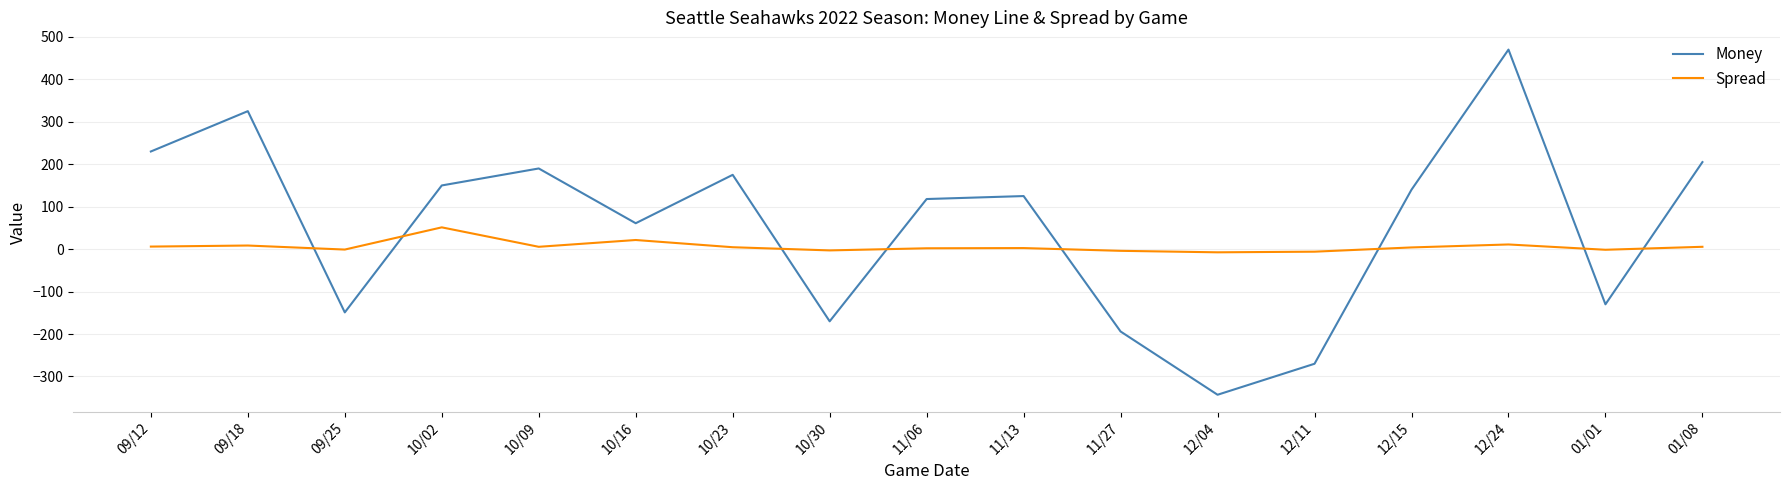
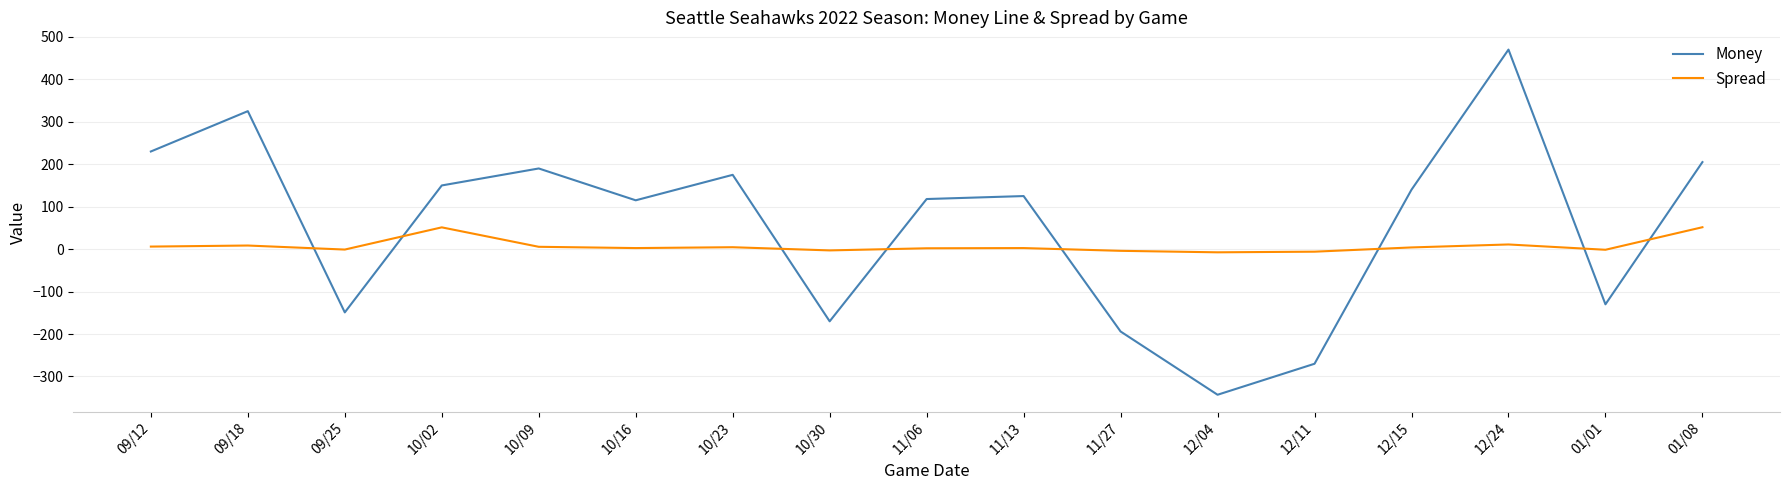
  {
    "Money": {
      "09/12": 230,
      "09/18": 330,
      "09/25": -150,
      "10/02": 150,
      "10/09": 190,
-     "10/16": 60,
+     "10/16": 120,
      "10/23": 180,
      "10/30": -170,
      "11/06": 120,
      "11/13": 130,
      "11/27": -190,
      "12/04": -340,
      "12/11": -270,
      "12/15": 140,
      "12/24": 470,
      "01/01": -130,
      "01/08": 210
    },
    "Spread": {
      "09/12": 10,
      "09/18": 10,
      "09/25": 0,
      "10/02": 50,
      "10/09": 10,
-     "10/16": 20,
+     "10/16": 0,
      "10/23": 0,
      "10/30": 0,
      "11/06": 0,
      "11/13": 0,
      "11/27": 0,
      "12/04": -10,
      "12/11": -10,
      "12/15": 0,
      "12/24": 10,
      "01/01": 0,
-     "01/08": 10
+     "01/08": 50
    }
  }
